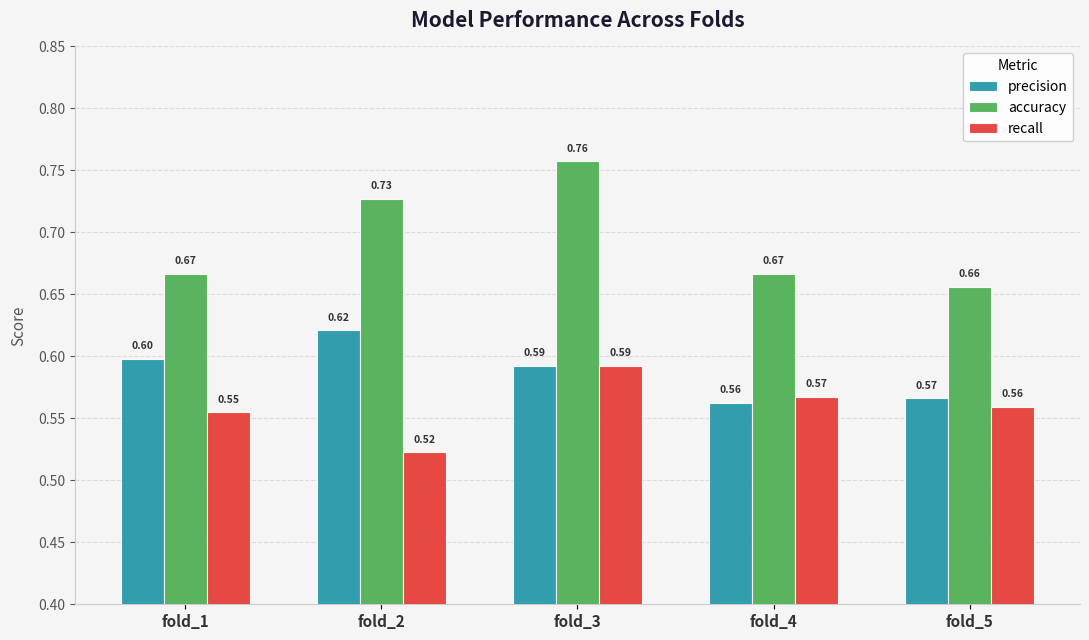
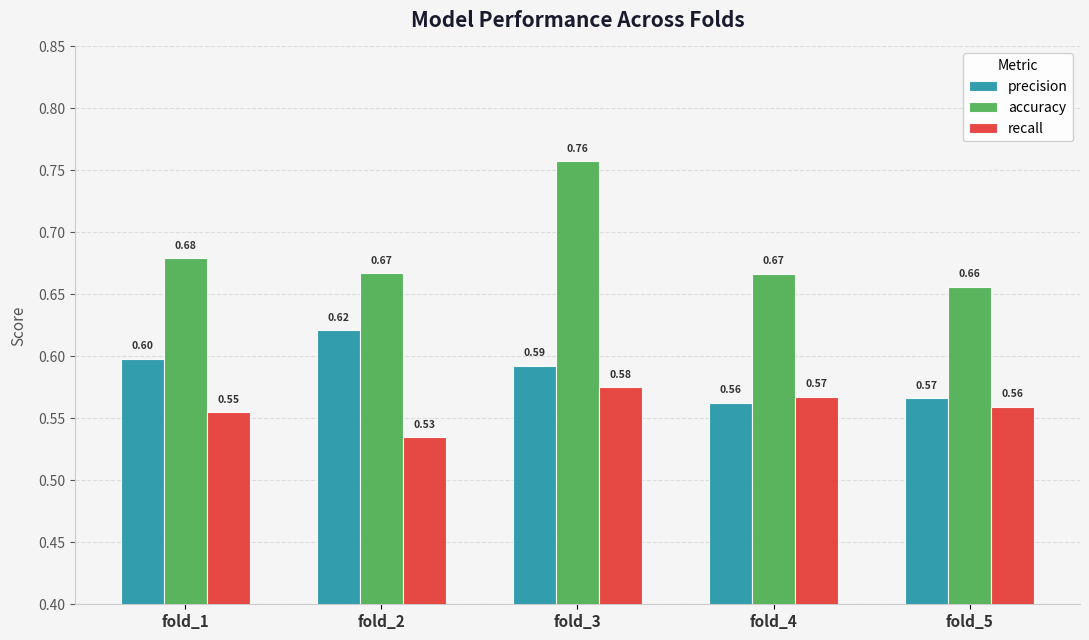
  {
    "precision": {
      "fold_1": 0.60,
      "fold_2": 0.62,
      "fold_3": 0.59,
      "fold_4": 0.56,
      "fold_5": 0.57
    },
    "accuracy": {
-     "fold_1": 0.67,
-     "fold_2": 0.73,
+     "fold_1": 0.68,
+     "fold_2": 0.67,
      "fold_3": 0.76,
      "fold_4": 0.67,
      "fold_5": 0.66
    },
    "recall": {
      "fold_1": 0.55,
-     "fold_2": 0.52,
-     "fold_3": 0.59,
+     "fold_2": 0.53,
+     "fold_3": 0.58,
      "fold_4": 0.57,
      "fold_5": 0.56
    }
  }
